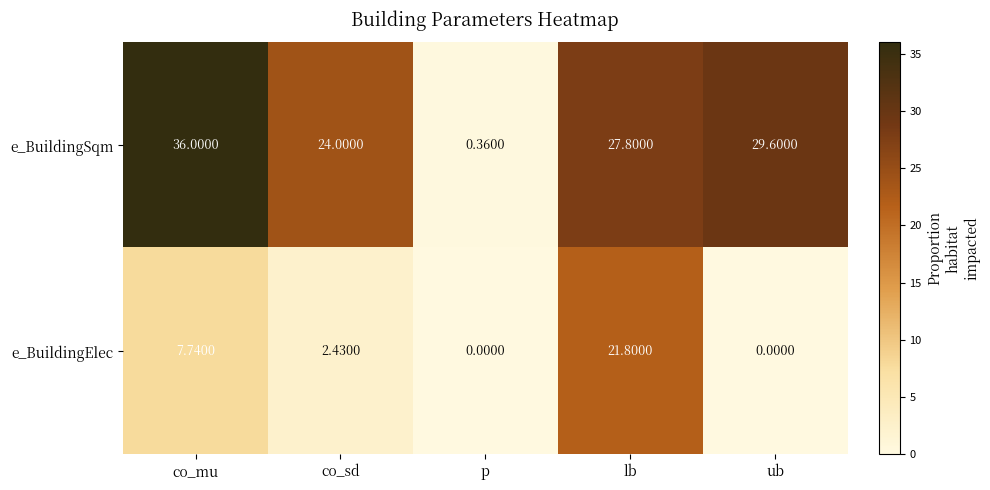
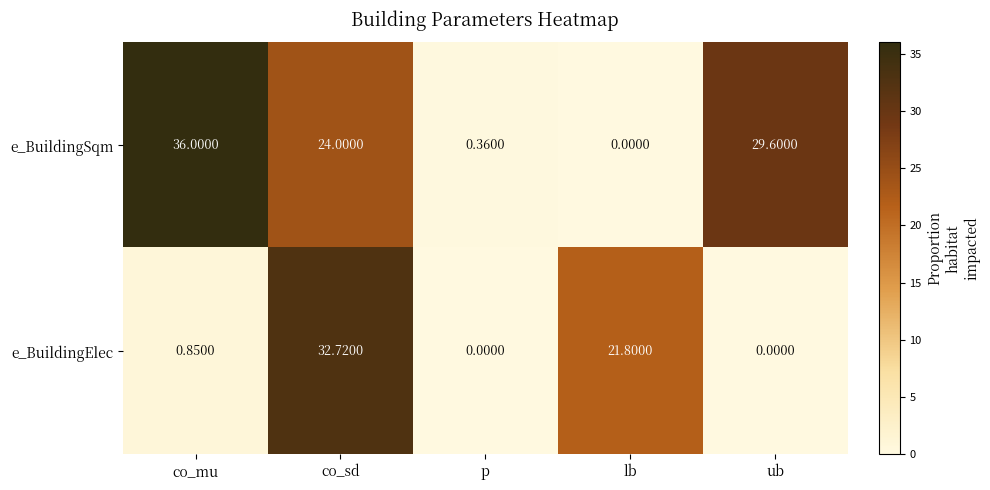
  {
    "e_BuildingSqm": {
      "co_mu": 36.0000,
      "co_sd": 24.0000,
      "p": 0.3600,
-     "lb": 27.8000,
+     "lb": 0.0000,
      "ub": 29.6000
    },
    "e_BuildingElec": {
-     "co_mu": 7.7400,
-     "co_sd": 2.4300,
+     "co_mu": 0.8500,
+     "co_sd": 32.7200,
      "p": 0.0000,
      "lb": 21.8000,
      "ub": 0.0000
    }
  }
